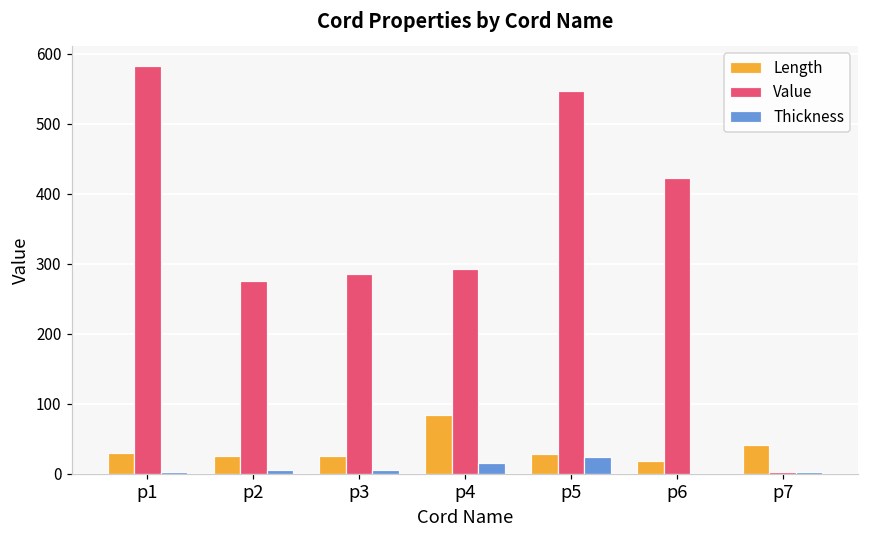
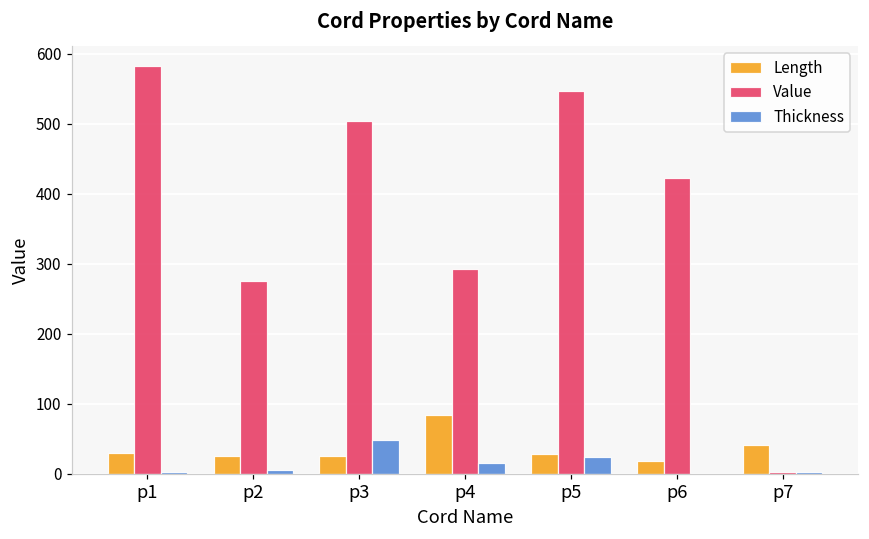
  {
    "Length": {
      "p1": 30,
      "p2": 30,
      "p3": 30,
      "p4": 80,
      "p5": 30,
      "p6": 20,
      "p7": 40
    },
    "Value": {
      "p1": 580,
      "p2": 280,
-     "p3": 290,
+     "p3": 500,
      "p4": 290,
      "p5": 550,
      "p6": 420
    },
    "Thickness": {
      "p2": 10,
-     "p3": 10,
+     "p3": 50,
      "p4": 20,
      "p5": 20,
      "p6": 0
    }
  }
